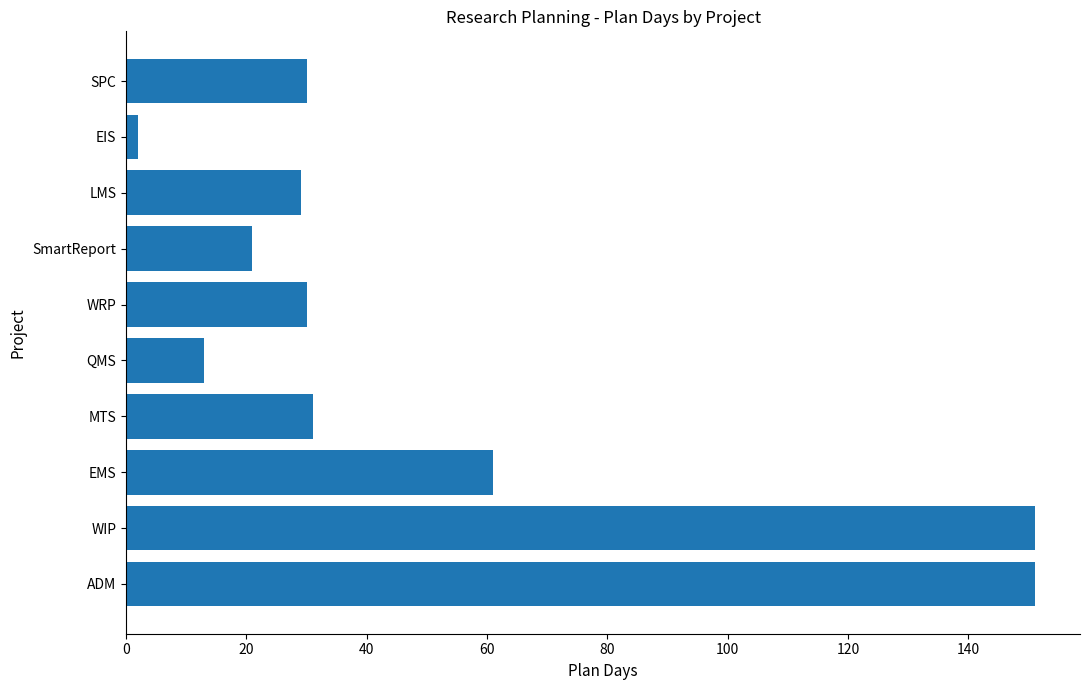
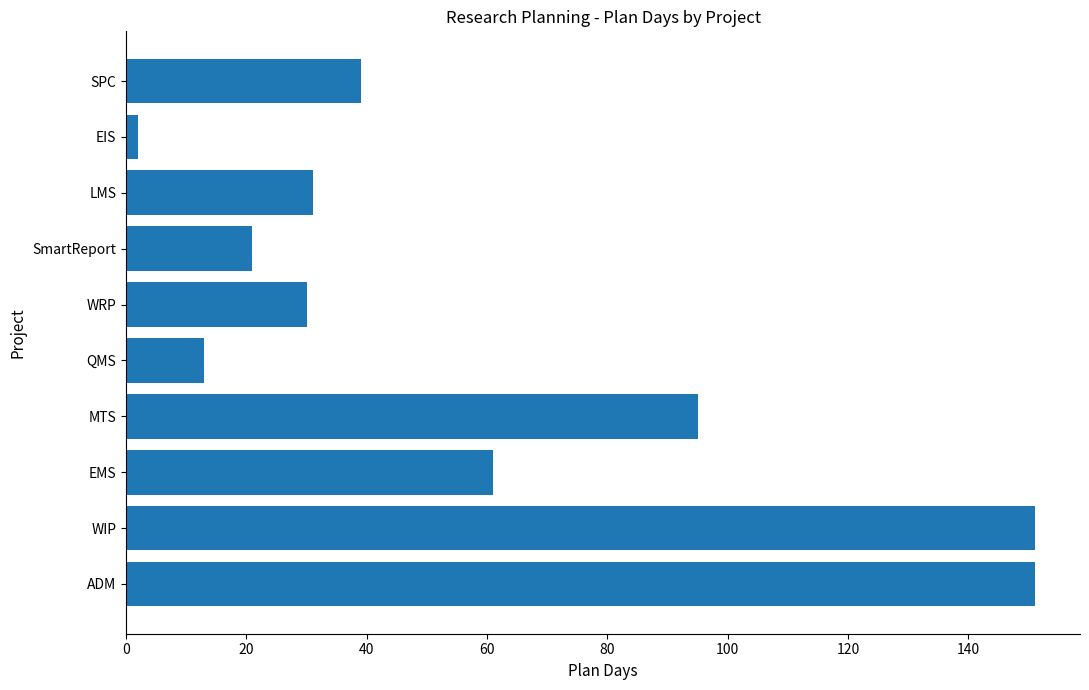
  {
-   "SPC": 30,
+   "SPC": 39,
    "EIS": 2,
-   "LMS": 29,
+   "LMS": 31,
    "SmartReport": 21,
    "WRP": 30,
    "QMS": 13,
-   "MTS": 31,
+   "MTS": 95,
    "EMS": 61,
    "WIP": 151,
    "ADM": 151
  }
